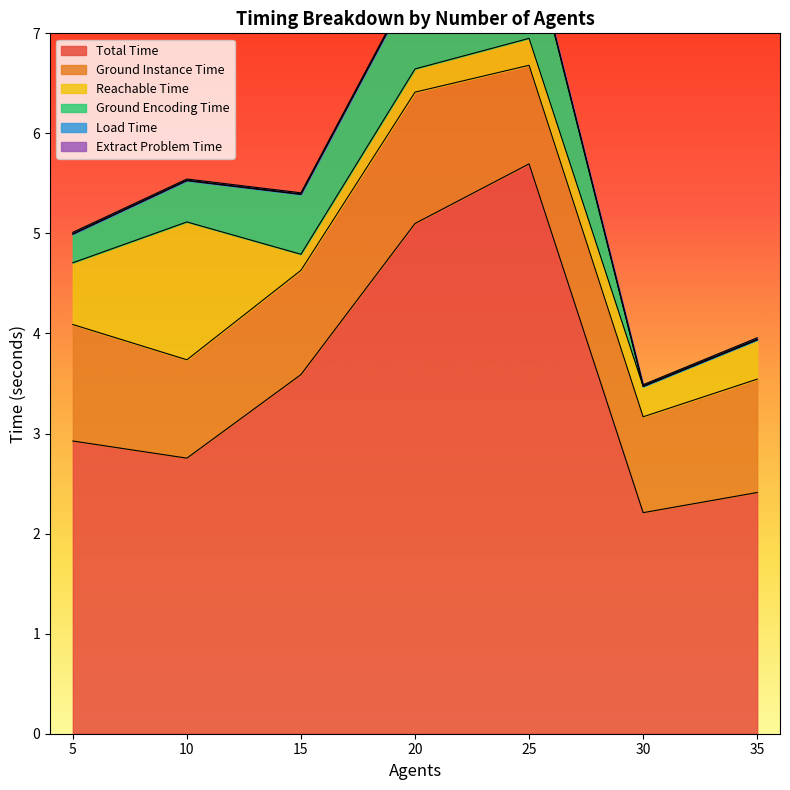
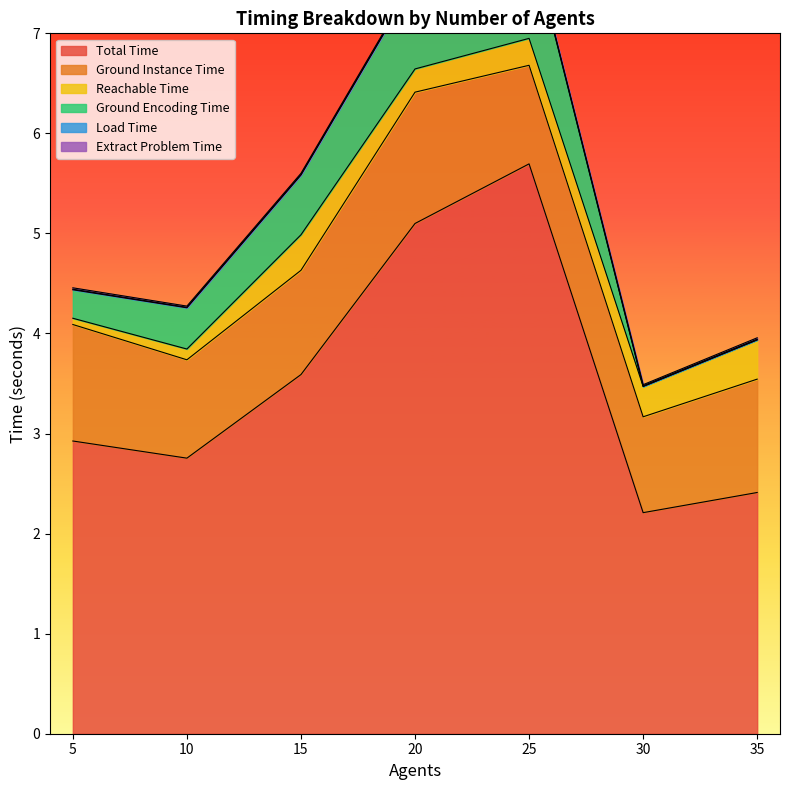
  {
    "Reachable Time": {
-     "5": 0.62,
-     "10": 1.38,
-     "15": 0.16,
+     "5": 0.06,
+     "10": 0.11,
+     "15": 0.35,
      "20": 0.23,
      "25": 0.27
    }
  }
